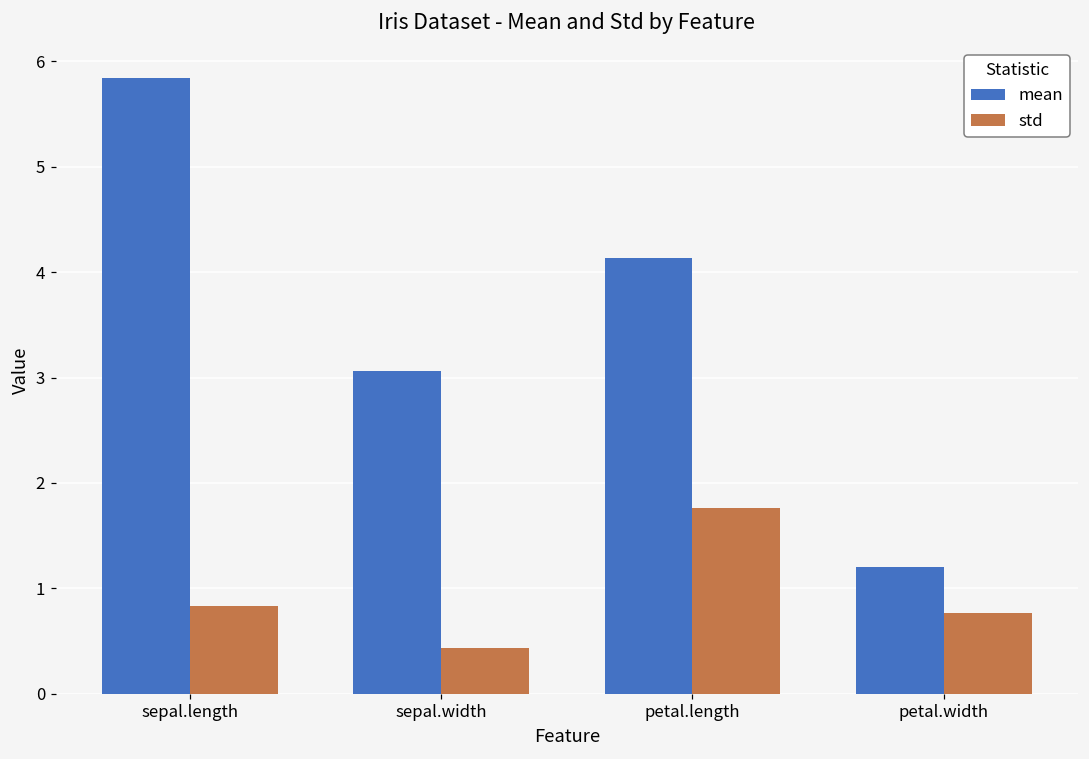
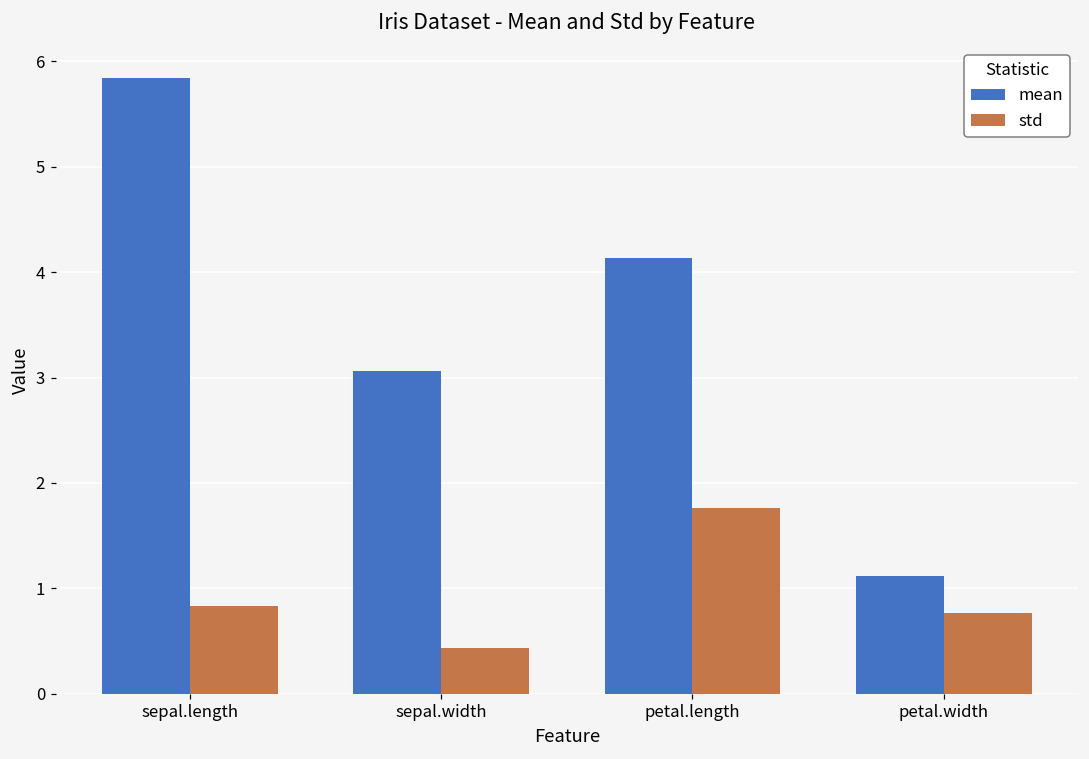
  {
    "mean": {
      "sepal.length": 5.8,
      "sepal.width": 3.1,
      "petal.length": 4.1,
-     "petal.width": 1.2
+     "petal.width": 1.1
    },
    "std": {
      "sepal.length": 0.8,
      "sepal.width": 0.4,
      "petal.length": 1.8,
      "petal.width": 0.8
    }
  }
